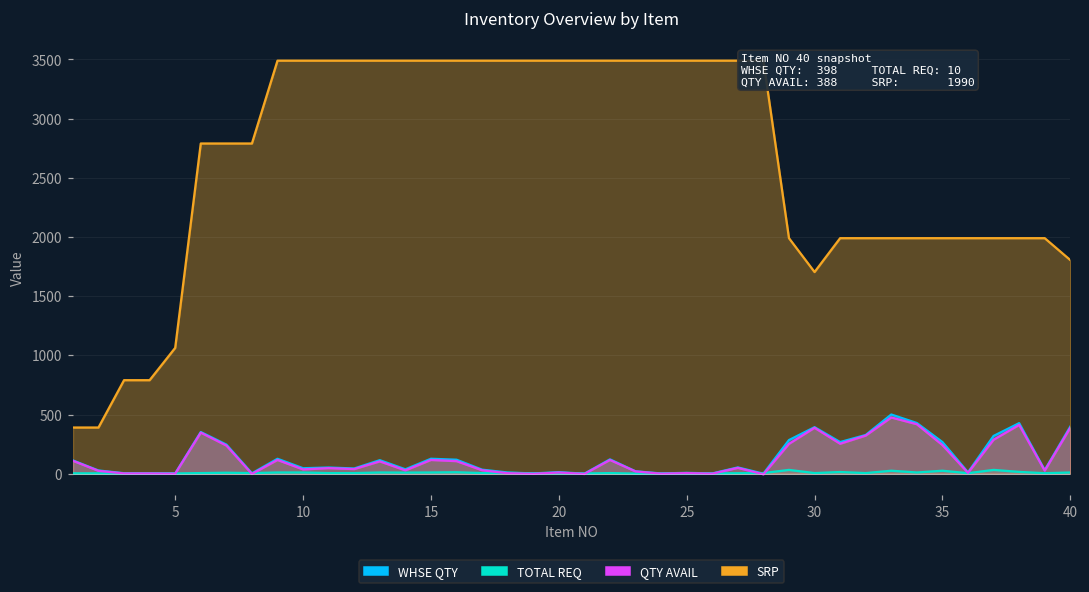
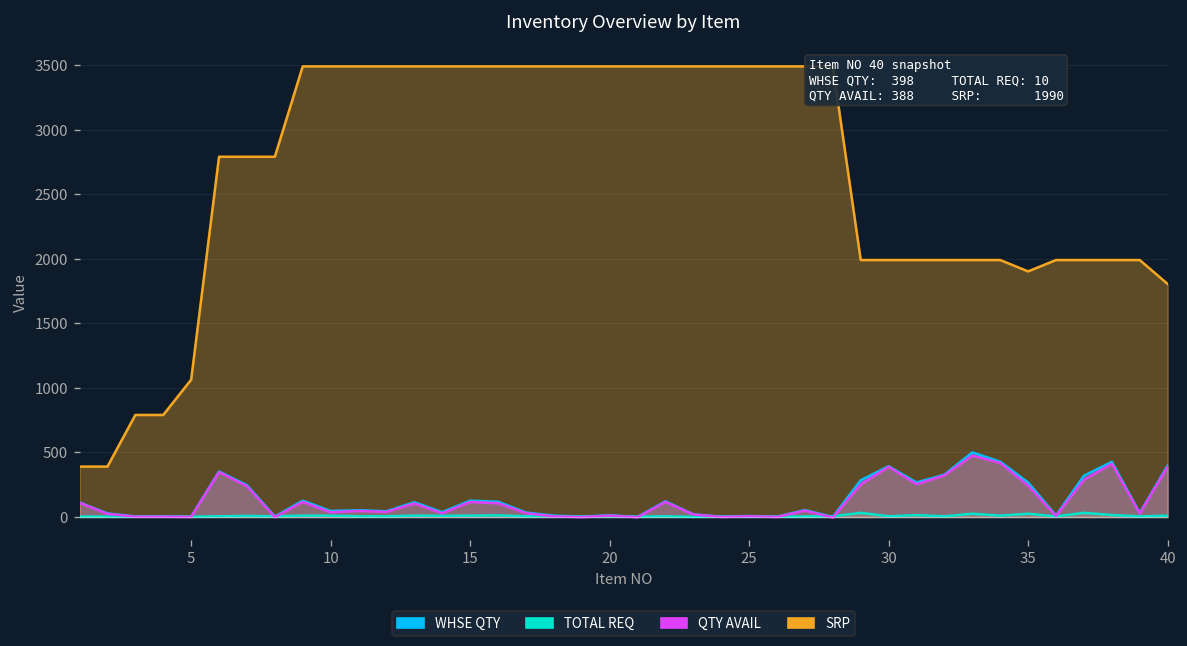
  {
    "SRP": {
      "5": 1060,
      "10": 3490,
      "15": 3490,
      "20": 3490,
      "25": 3490,
-     "30": 1700,
-     "35": 1990,
+     "30": 1990,
+     "35": 1900,
      "40": 1810
    }
  }
